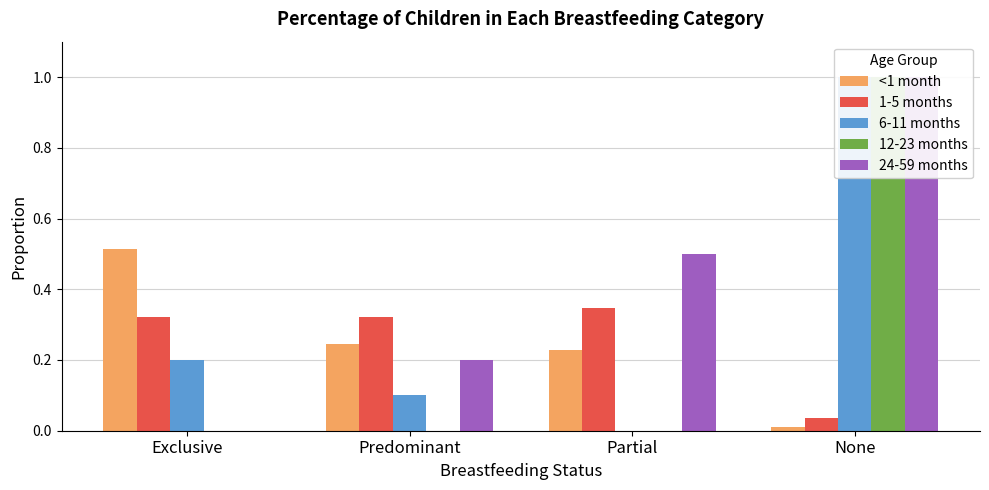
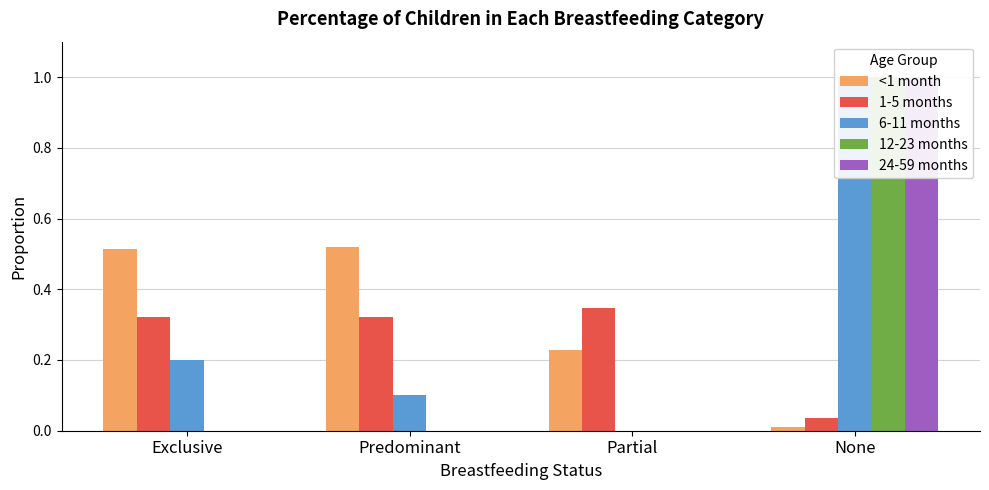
  {
    "<1 month": {
      "Exclusive": 0.51,
-     "Predominant": 0.25,
+     "Predominant": 0.52,
      "Partial": 0.23,
      "None": 0.01
    },
    "1-5 months": {
      "Exclusive": 0.32,
      "Predominant": 0.32,
      "Partial": 0.35,
      "None": 0.04
    },
    "6-11 months": {
      "Exclusive": 0.20,
      "Predominant": 0.10,
      "Partial": 0.00
    },
    "12-23 months": {
      "Exclusive": 0.00,
      "Predominant": 0.00,
      "Partial": 0.00
    },
    "24-59 months": {
      "Exclusive": 0.0,
-     "Predominant": 0.2,
-     "Partial": 0.5
+     "Predominant": 0.0,
+     "Partial": 0.0
    }
  }
